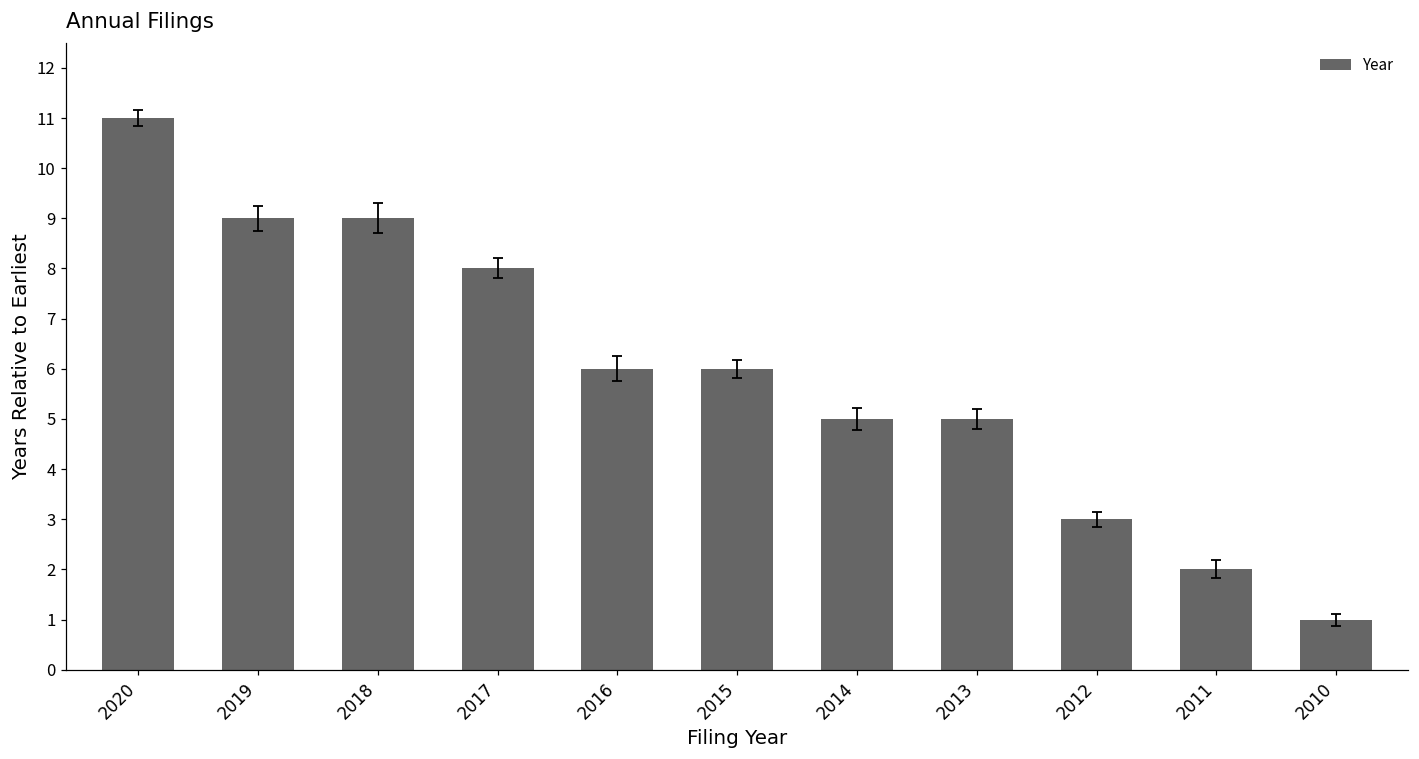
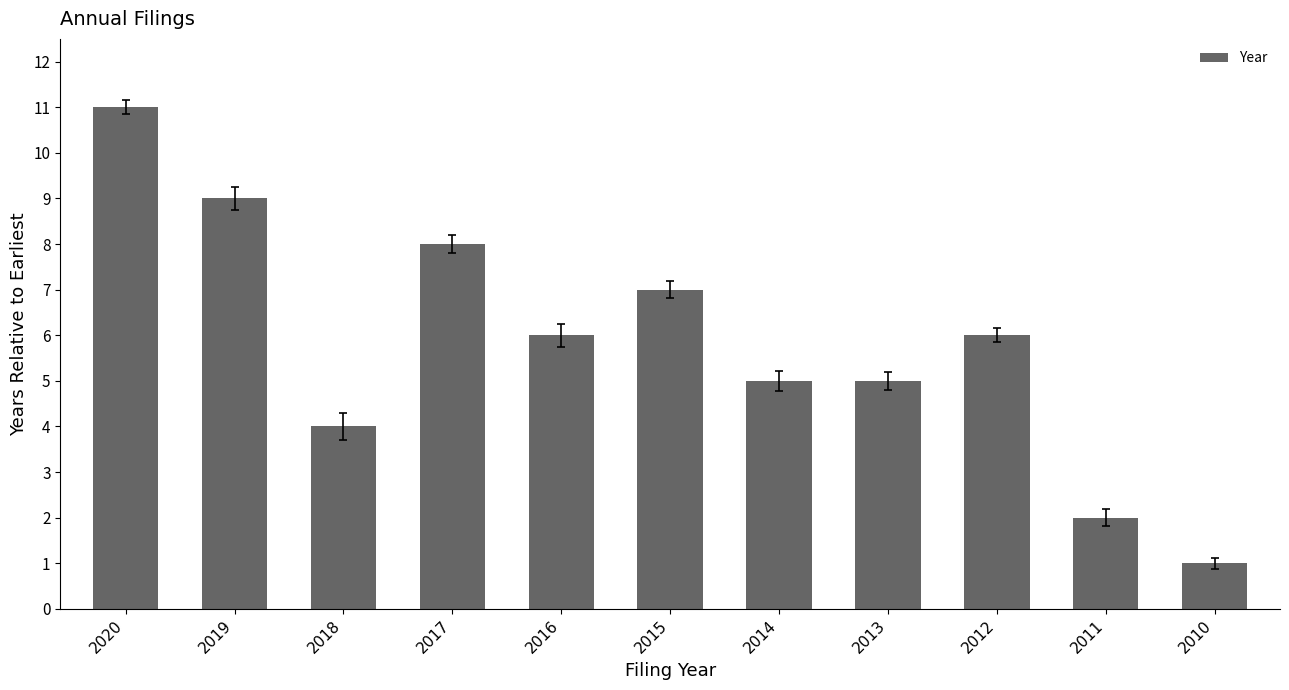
  {
    "Year": {
      "2020": 11.0,
      "2019": 9.0,
-     "2018": 9.0,
+     "2018": 4.0,
      "2017": 8.0,
      "2016": 6.0,
-     "2015": 6.0,
+     "2015": 7.0,
      "2014": 5.0,
      "2013": 5.0,
-     "2012": 3.0,
+     "2012": 6.0,
      "2011": 2.0,
      "2010": 1.0
    }
  }
